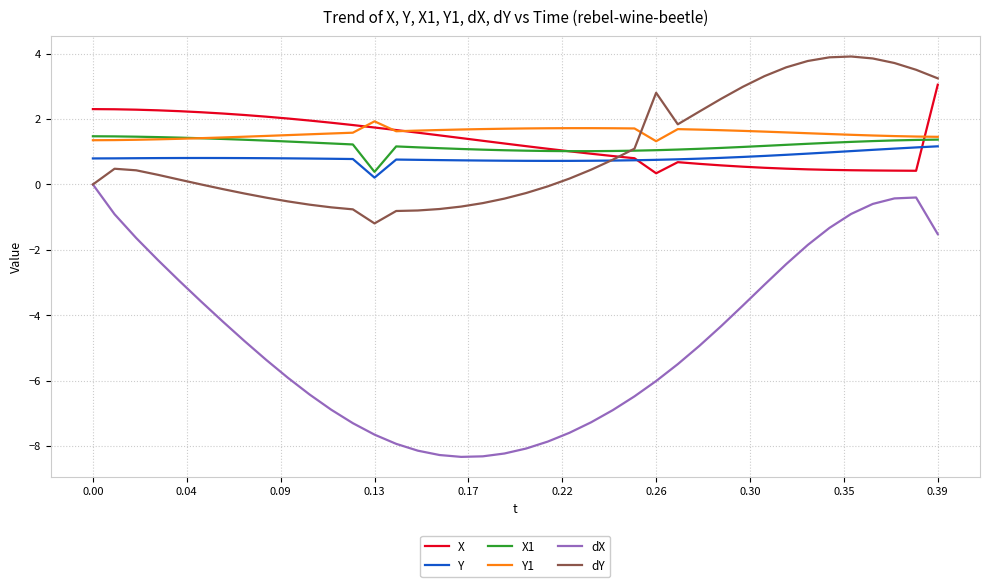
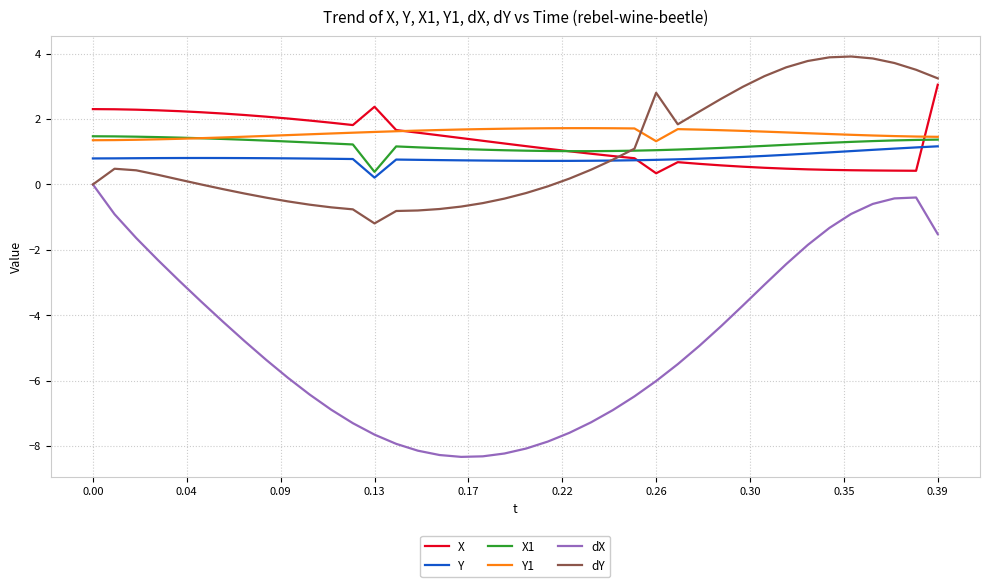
  {
    "X": {
      "0.00": 2.3,
-     "0.13": 1.7,
+     "0.13": 2.4,
      "0.26": 0.3,
      "0.39": 3.0
    },
    "Y": {
      "0.00": 0.8,
      "0.13": 0.2,
      "0.26": 0.8,
      "0.39": 1.2
    },
    "X1": {
      "0.00": 1.5,
      "0.13": 0.4,
      "0.26": 1.0,
      "0.39": 1.4
    },
    "Y1": {
      "0.00": 1.4,
-     "0.13": 1.9,
+     "0.13": 1.6,
      "0.26": 1.3,
      "0.39": 1.5
    },
    "dX": {
      "0.13": -7.6,
      "0.26": -6.0,
      "0.39": -1.5
    },
    "dY": {
      "0.13": -1.2,
      "0.26": 2.8,
      "0.39": 3.2
    }
  }
